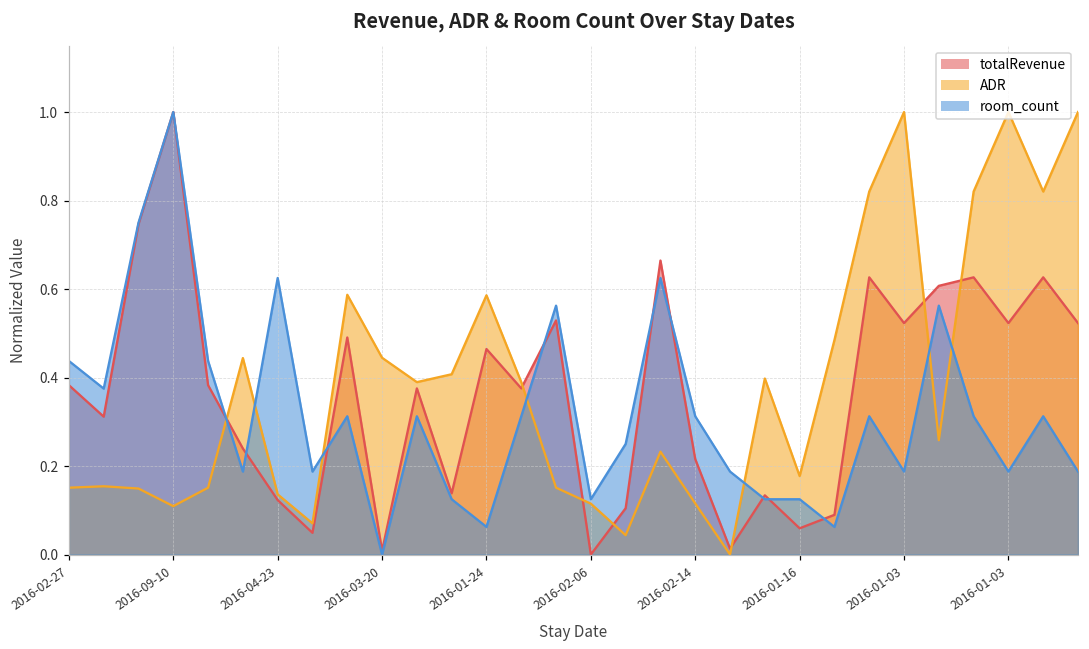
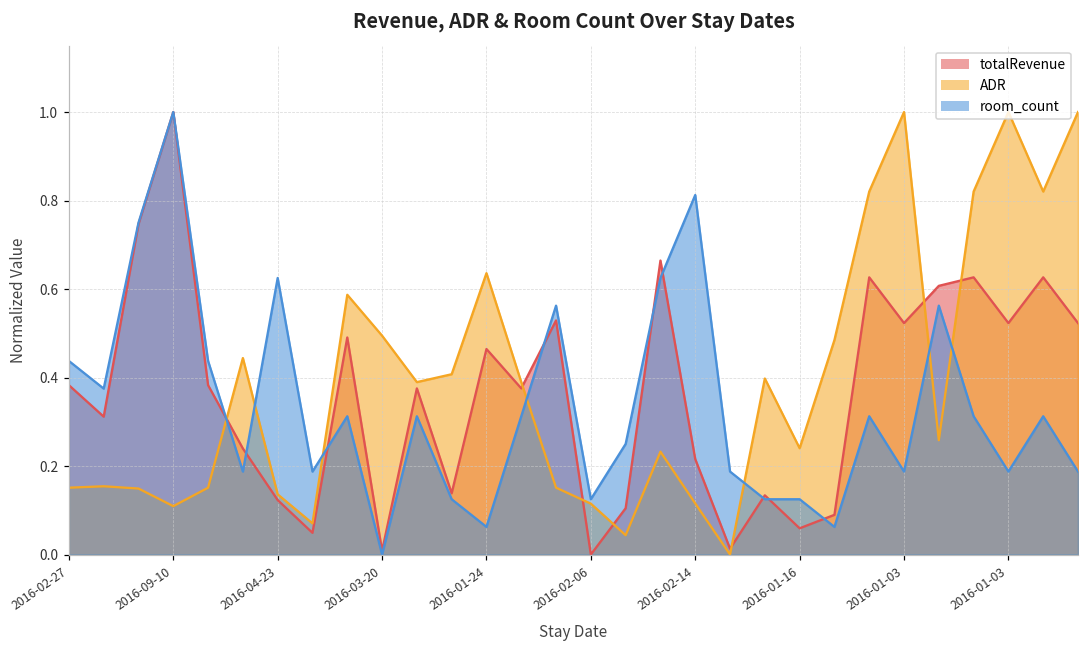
  {
    "totalRevenue": {
      "2016-04-23": 0.12,
      "2016-03-20": 0.01,
      "2016-01-24": 0.46,
      "2016-02-06": 0.00,
      "2016-02-14": 0.22,
      "2016-01-16": 0.06
    },
    "ADR": {
      "2016-09-10": 0.11,
      "2016-04-23": 0.14,
-     "2016-03-20": 0.44,
-     "2016-01-24": 0.59,
+     "2016-03-20": 0.49,
+     "2016-01-24": 0.64,
      "2016-02-06": 0.11,
      "2016-02-14": 0.12,
-     "2016-01-16": 0.18
+     "2016-01-16": 0.24
    },
    "room_count": {
      "2016-04-23": 0.62,
      "2016-03-20": 0.00,
      "2016-01-24": 0.06,
      "2016-02-06": 0.12,
-     "2016-02-14": 0.31,
+     "2016-02-14": 0.81,
      "2016-01-16": 0.12
    }
  }
